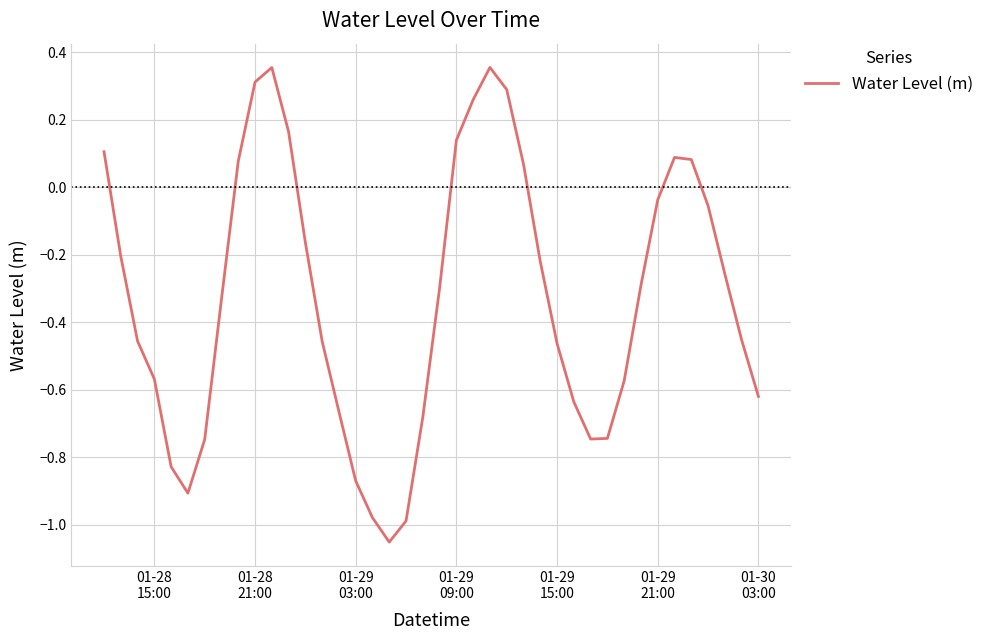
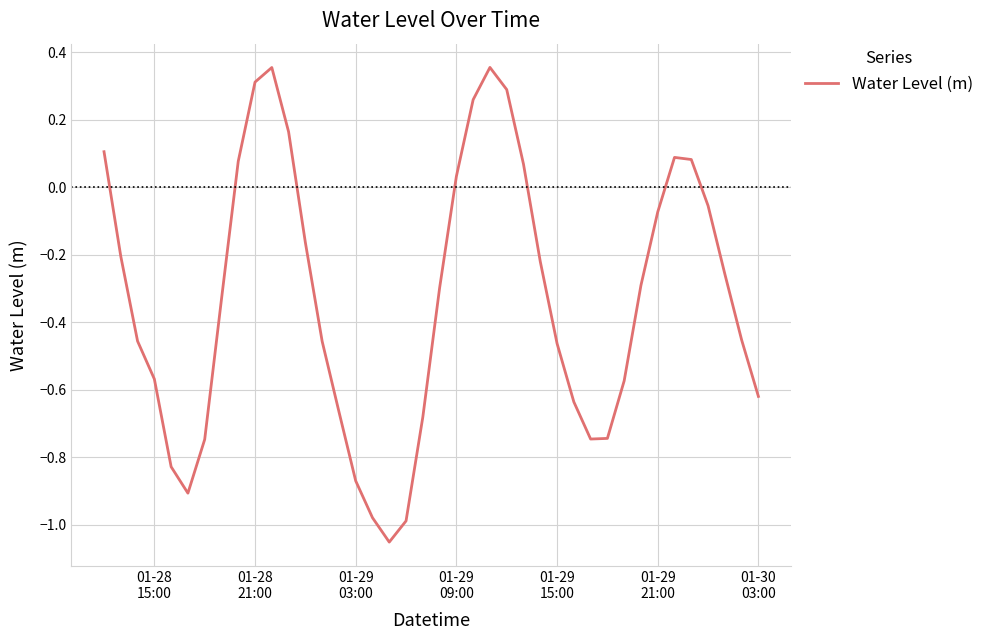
  {
    "01-28 15:00": -0.57,
    "01-28 21:00": 0.31,
    "01-29 03:00": -0.87,
-   "01-29 09:00": 0.14,
+   "01-29 09:00": 0.03,
    "01-29 15:00": -0.46,
-   "01-29 21:00": -0.04,
+   "01-29 21:00": -0.07,
    "01-30 03:00": -0.62
  }
